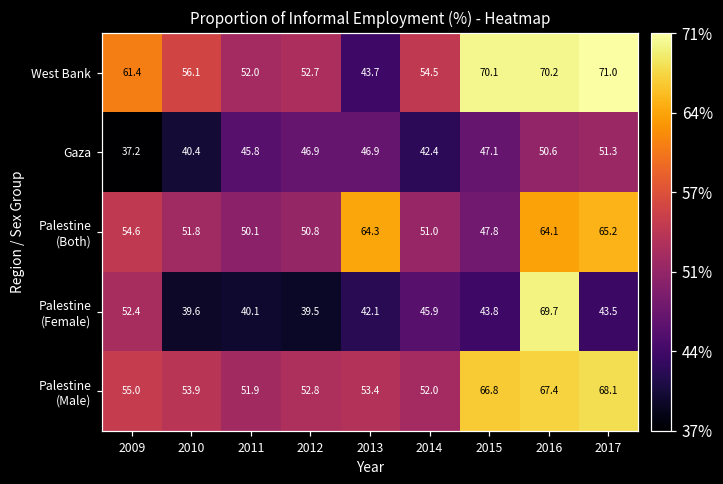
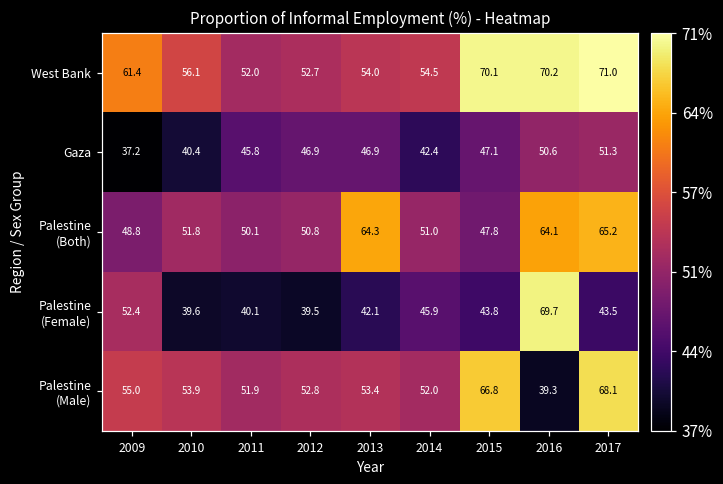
  {
    "West Bank": {
      "2009": 61.4,
      "2010": 56.1,
      "2011": 52.0,
      "2012": 52.7,
-     "2013": 43.7,
+     "2013": 54.0,
      "2014": 54.5,
      "2015": 70.1,
      "2016": 70.2,
      "2017": 71.0
    },
    "Gaza": {
      "2009": 37.2,
      "2010": 40.4,
      "2011": 45.8,
      "2012": 46.9,
      "2013": 46.9,
      "2014": 42.4,
      "2015": 47.1,
      "2016": 50.6,
      "2017": 51.3
    },
    "Palestine (Both)": {
-     "2009": 54.6,
+     "2009": 48.8,
      "2010": 51.8,
      "2011": 50.1,
      "2012": 50.8,
      "2013": 64.3,
      "2014": 51.0,
      "2015": 47.8,
      "2016": 64.1,
      "2017": 65.2
    },
    "Palestine (Female)": {
      "2009": 52.4,
      "2010": 39.6,
      "2011": 40.1,
      "2012": 39.5,
      "2013": 42.1,
      "2014": 45.9,
      "2015": 43.8,
      "2016": 69.7,
      "2017": 43.5
    },
    "Palestine (Male)": {
      "2009": 55.0,
      "2010": 53.9,
      "2011": 51.9,
      "2012": 52.8,
      "2013": 53.4,
      "2014": 52.0,
      "2015": 66.8,
-     "2016": 67.4,
+     "2016": 39.3,
      "2017": 68.1
    }
  }
